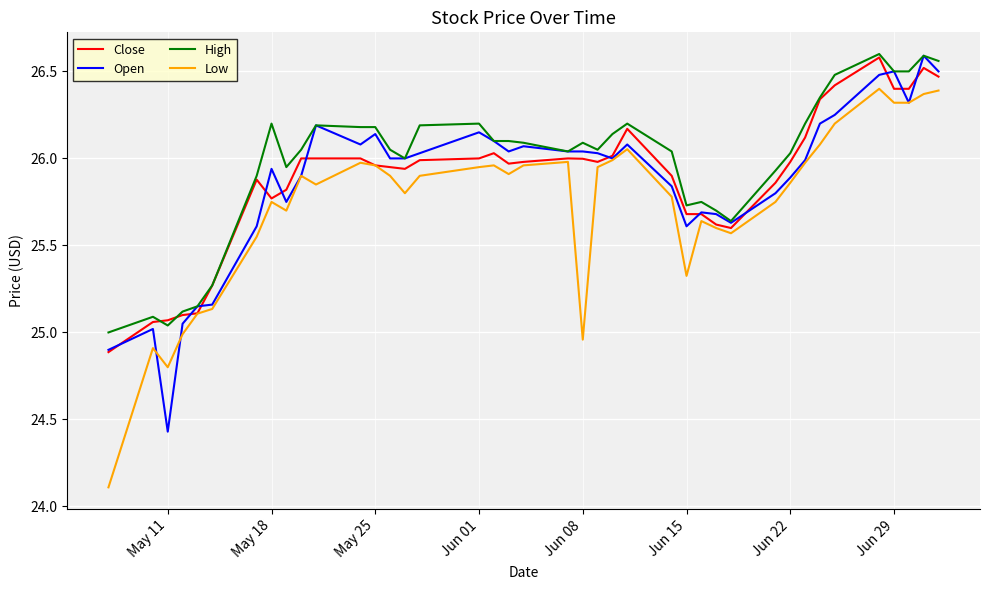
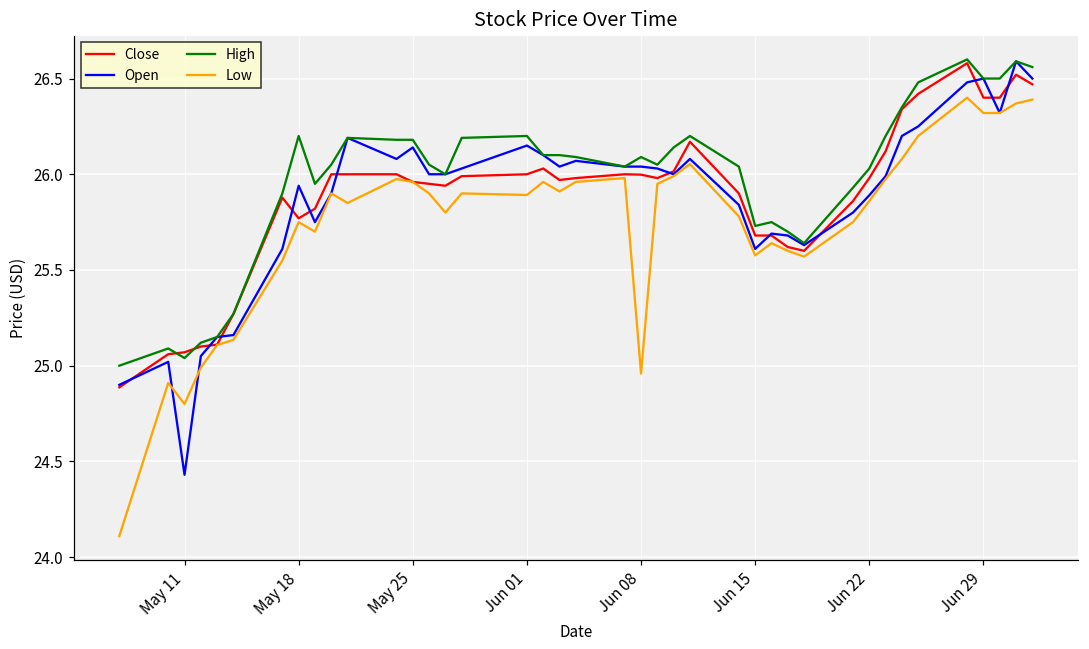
  {
    "Close": {
      "May 11": 25.07,
      "May 18": 25.77,
      "Jun 01": 26.00,
      "Jun 08": 26.00,
      "Jun 15": 25.68,
      "Jun 22": 25.98,
      "Jun 29": 26.40
    },
    "Open": {
      "May 11": 24.43,
      "May 18": 25.94,
      "May 25": 26.14,
      "Jun 01": 26.15,
      "Jun 08": 26.04,
      "Jun 15": 25.61,
      "Jun 22": 25.89
    },
    "High": {
      "May 11": 25.04,
      "May 18": 26.20,
      "May 25": 26.18,
      "Jun 01": 26.20,
      "Jun 08": 26.09,
      "Jun 15": 25.73,
      "Jun 22": 26.03
    },
    "Low": {
      "May 11": 24.80,
      "May 18": 25.75,
-     "Jun 01": 25.95,
+     "Jun 01": 25.89,
      "Jun 08": 24.96,
-     "Jun 15": 25.33,
+     "Jun 15": 25.58,
      "Jun 22": 25.86,
      "Jun 29": 26.32
    }
  }
